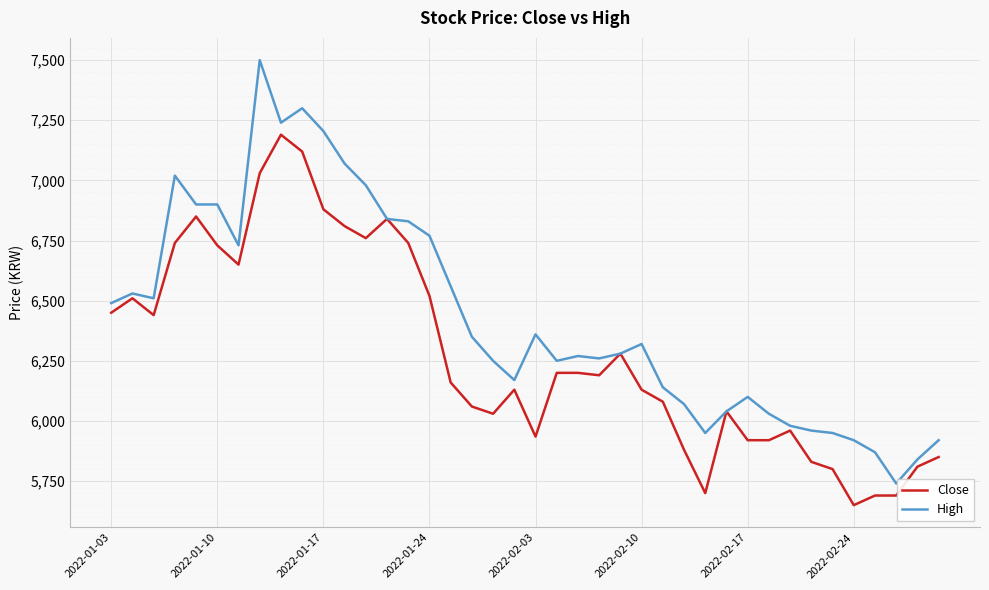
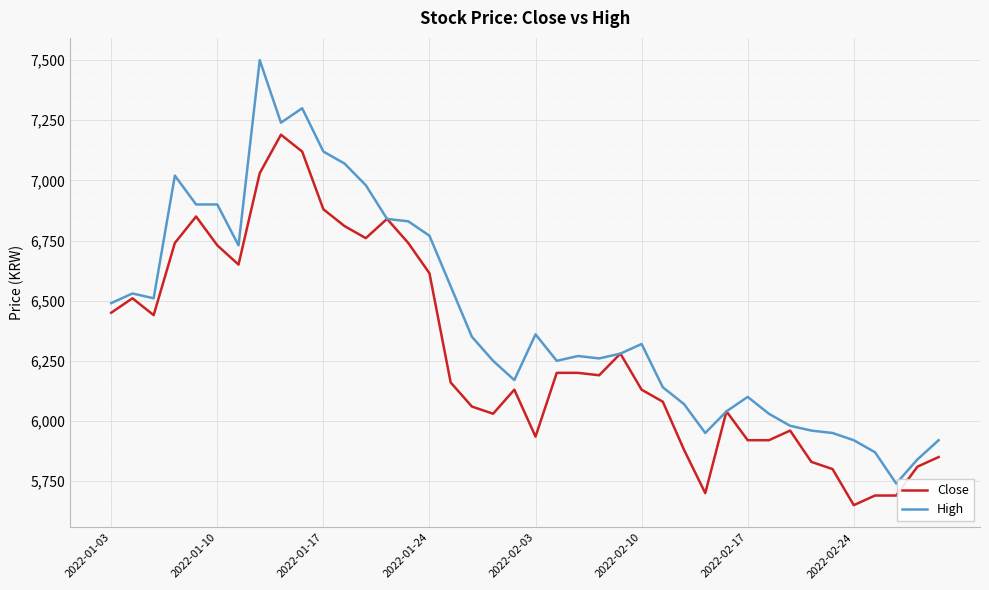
  {
    "Close": {
      "2022-01-03": "6,450",
      "2022-01-10": "6,730",
      "2022-01-17": "6,880",
-     "2022-01-24": "6,520",
+     "2022-01-24": "6,610",
      "2022-02-03": "5,940",
      "2022-02-10": "6,130",
      "2022-02-17": "5,920",
      "2022-02-24": "5,650"
    },
    "High": {
      "2022-01-03": "6,490",
      "2022-01-10": "6,900",
-     "2022-01-17": "7,210",
+     "2022-01-17": "7,120",
      "2022-01-24": "6,770",
      "2022-02-03": "6,360",
      "2022-02-10": "6,320",
      "2022-02-17": "6,100",
      "2022-02-24": "5,920"
    }
  }
